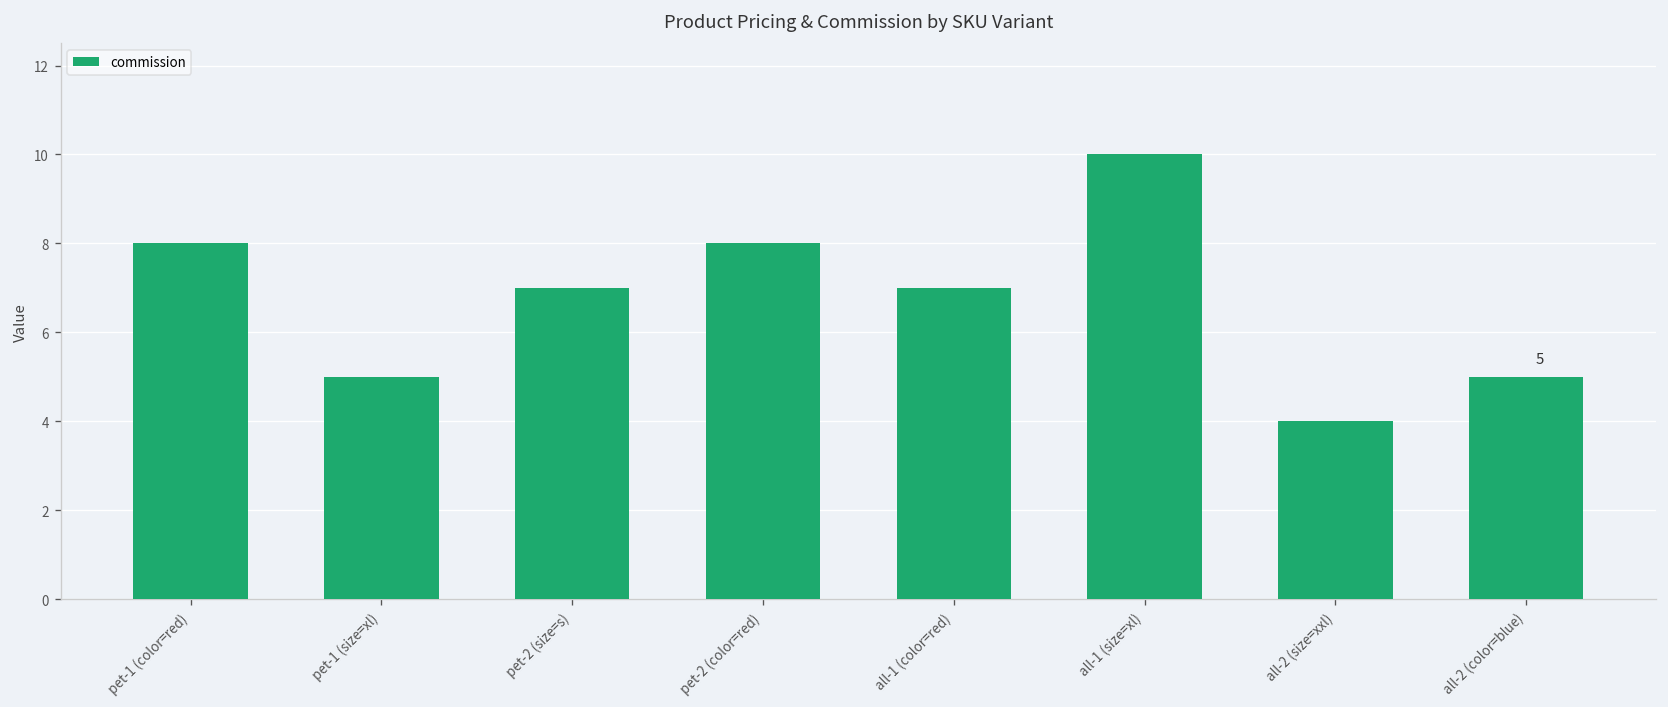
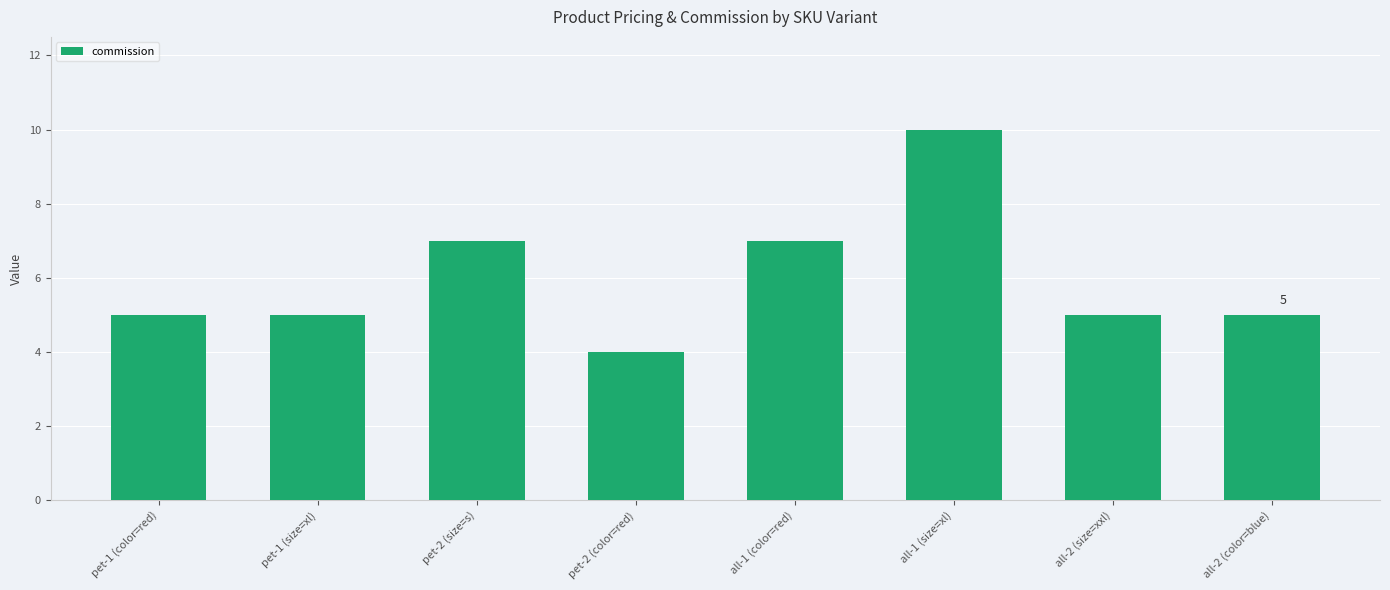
  {
-   "pet-1 (color=red)": 8,
+   "pet-1 (color=red)": 5,
    "pet-1 (size=xl)": 5,
    "pet-2 (size=s)": 7,
-   "pet-2 (color=red)": 8,
+   "pet-2 (color=red)": 4,
    "all-1 (color=red)": 7,
    "all-1 (size=xl)": 10,
-   "all-2 (size=xxl)": 4
+   "all-2 (size=xxl)": 5
  }
